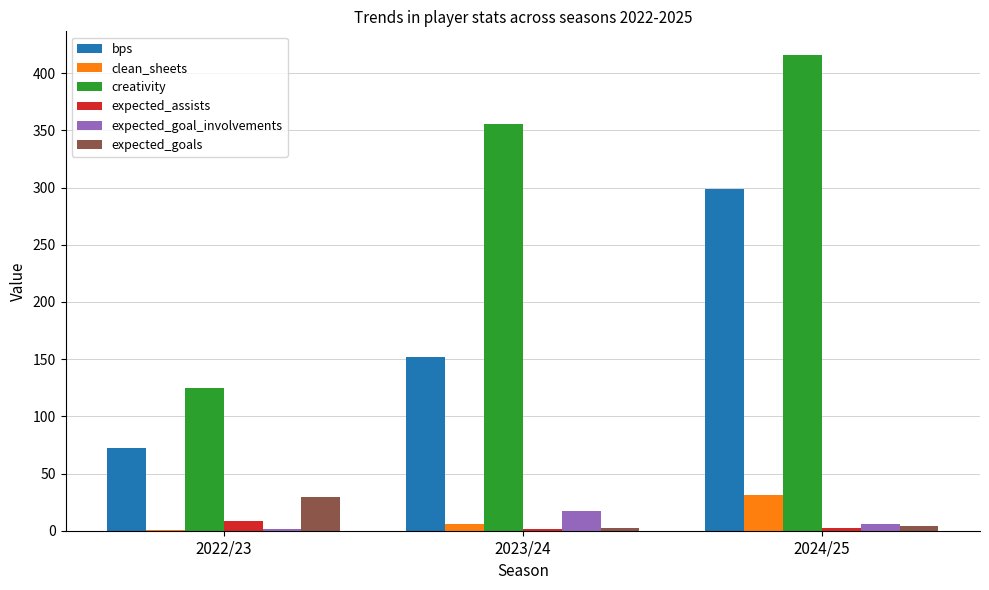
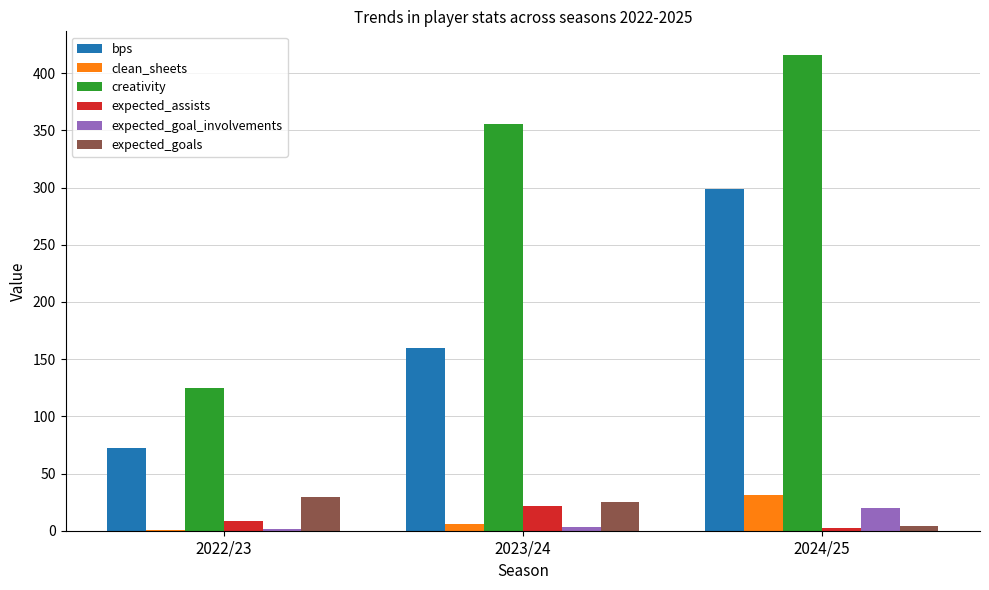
  {
    "bps": {
      "2022/23": 72,
-     "2023/24": 152,
+     "2023/24": 160,
      "2024/25": 299
    },
    "clean_sheets": {
      "2023/24": 6,
      "2024/25": 31
    },
    "creativity": {
      "2022/23": 125,
      "2023/24": 356,
      "2024/25": 416
    },
    "expected_assists": {
      "2022/23": 9,
-     "2023/24": 1,
+     "2023/24": 21,
      "2024/25": 2
    },
    "expected_goal_involvements": {
-     "2023/24": 17,
-     "2024/25": 6
+     "2023/24": 4,
+     "2024/25": 20
    },
    "expected_goals": {
      "2022/23": 29,
-     "2023/24": 2,
+     "2023/24": 25,
      "2024/25": 4
    }
  }
